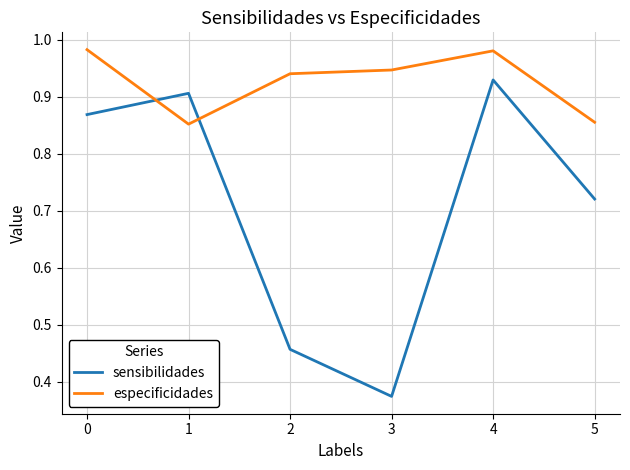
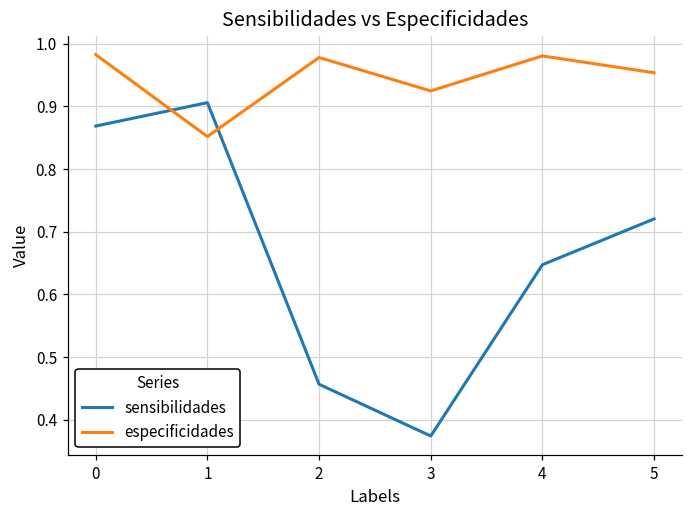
  {
    "sensibilidades": {
      "0": 0.87,
      "1": 0.91,
      "2": 0.46,
      "3": 0.37,
-     "4": 0.93,
+     "4": 0.65,
      "5": 0.72
    },
    "especificidades": {
      "0": 0.98,
      "1": 0.85,
-     "2": 0.94,
-     "3": 0.95,
+     "2": 0.98,
+     "3": 0.92,
      "4": 0.98,
-     "5": 0.86
+     "5": 0.95
    }
  }
